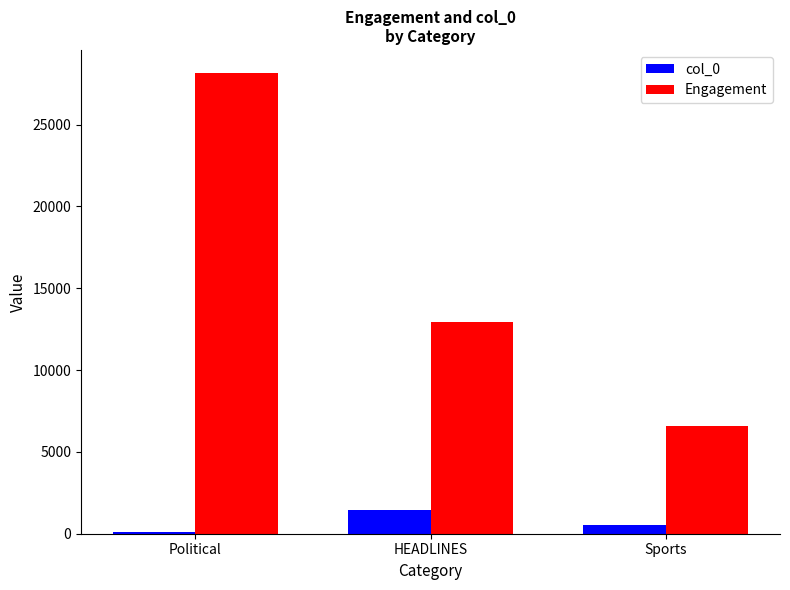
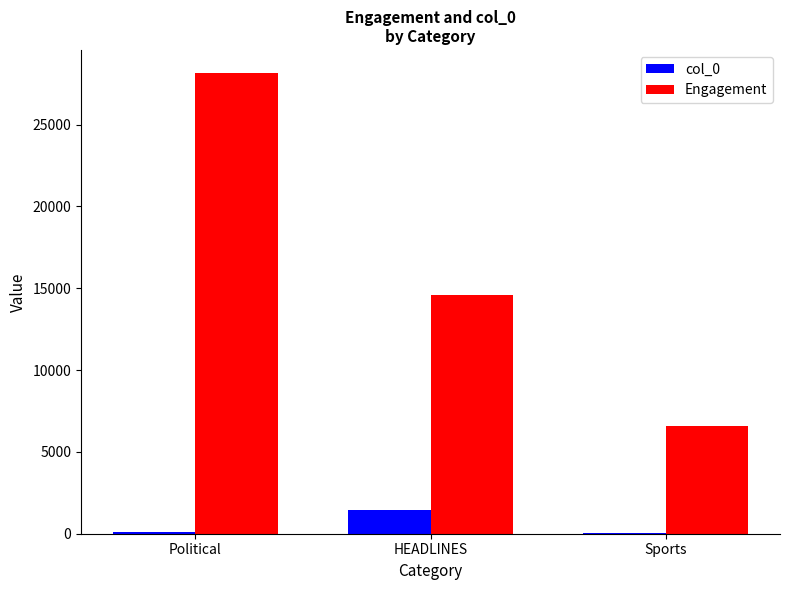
  {
    "col_0": {
      "HEADLINES": 1400,
-     "Sports": 600
+     "Sports": 0
    },
    "Engagement": {
      "Political": 28200,
-     "HEADLINES": 12900,
+     "HEADLINES": 14600,
      "Sports": 6600
    }
  }
